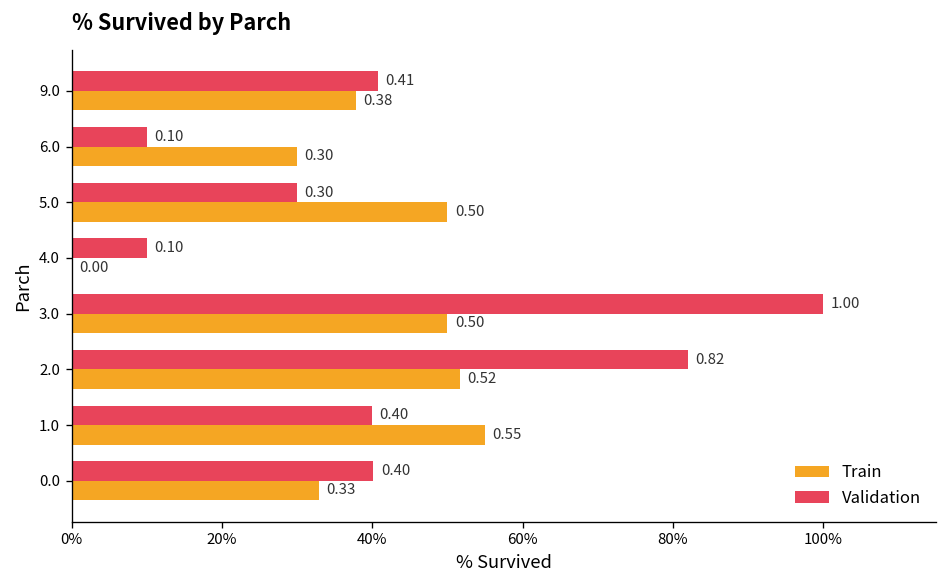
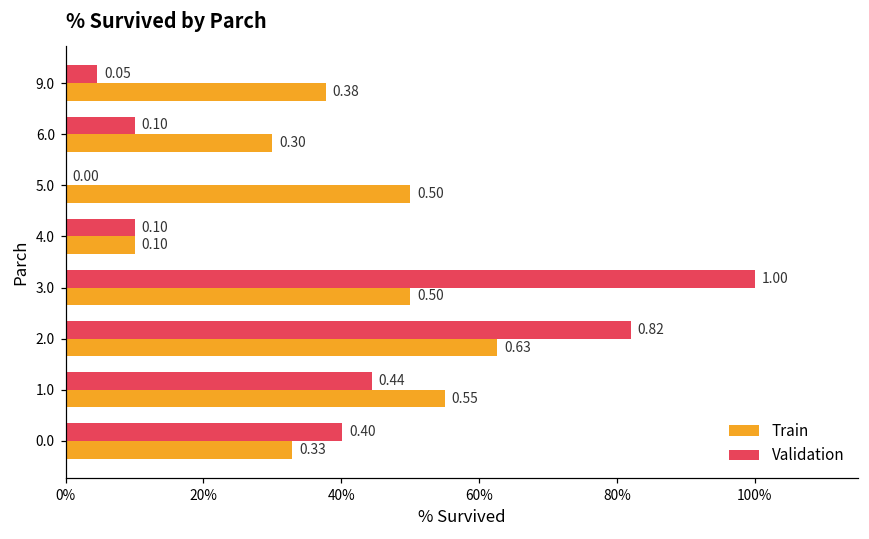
  {
    "Train": {
      "9.0": 0.38,
      "6.0": 0.30,
      "5.0": 0.50,
-     "4.0": 0.00,
+     "4.0": 0.10,
      "3.0": 0.50,
-     "2.0": 0.52,
+     "2.0": 0.63,
      "1.0": 0.55,
      "0.0": 0.33
    },
    "Validation": {
-     "9.0": 0.41,
+     "9.0": 0.05,
      "6.0": 0.10,
-     "5.0": 0.30,
+     "5.0": 0.00,
      "4.0": 0.10,
      "3.0": 1.00,
      "2.0": 0.82,
-     "1.0": 0.40,
+     "1.0": 0.44,
      "0.0": 0.40
    }
  }
